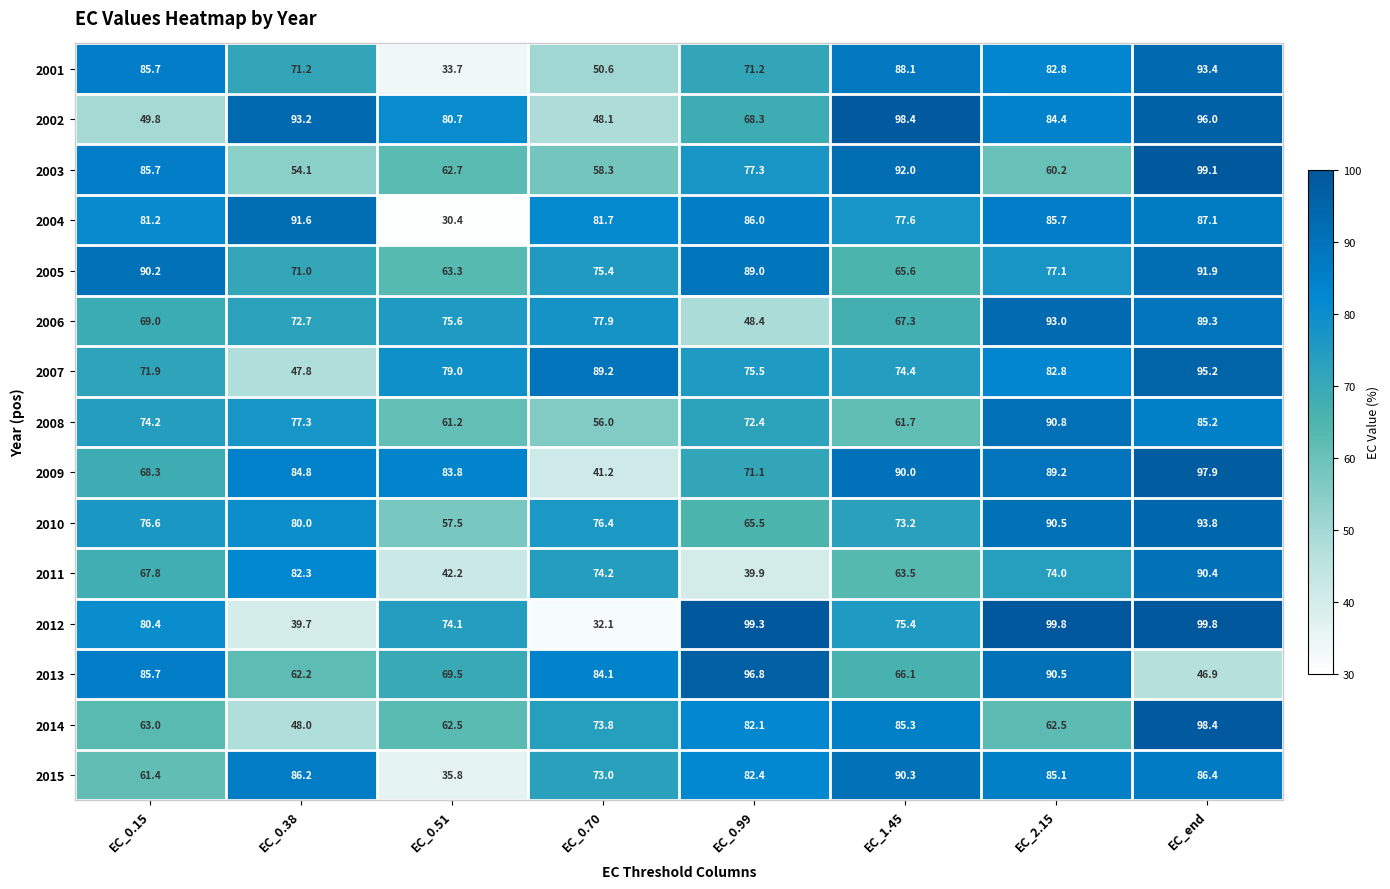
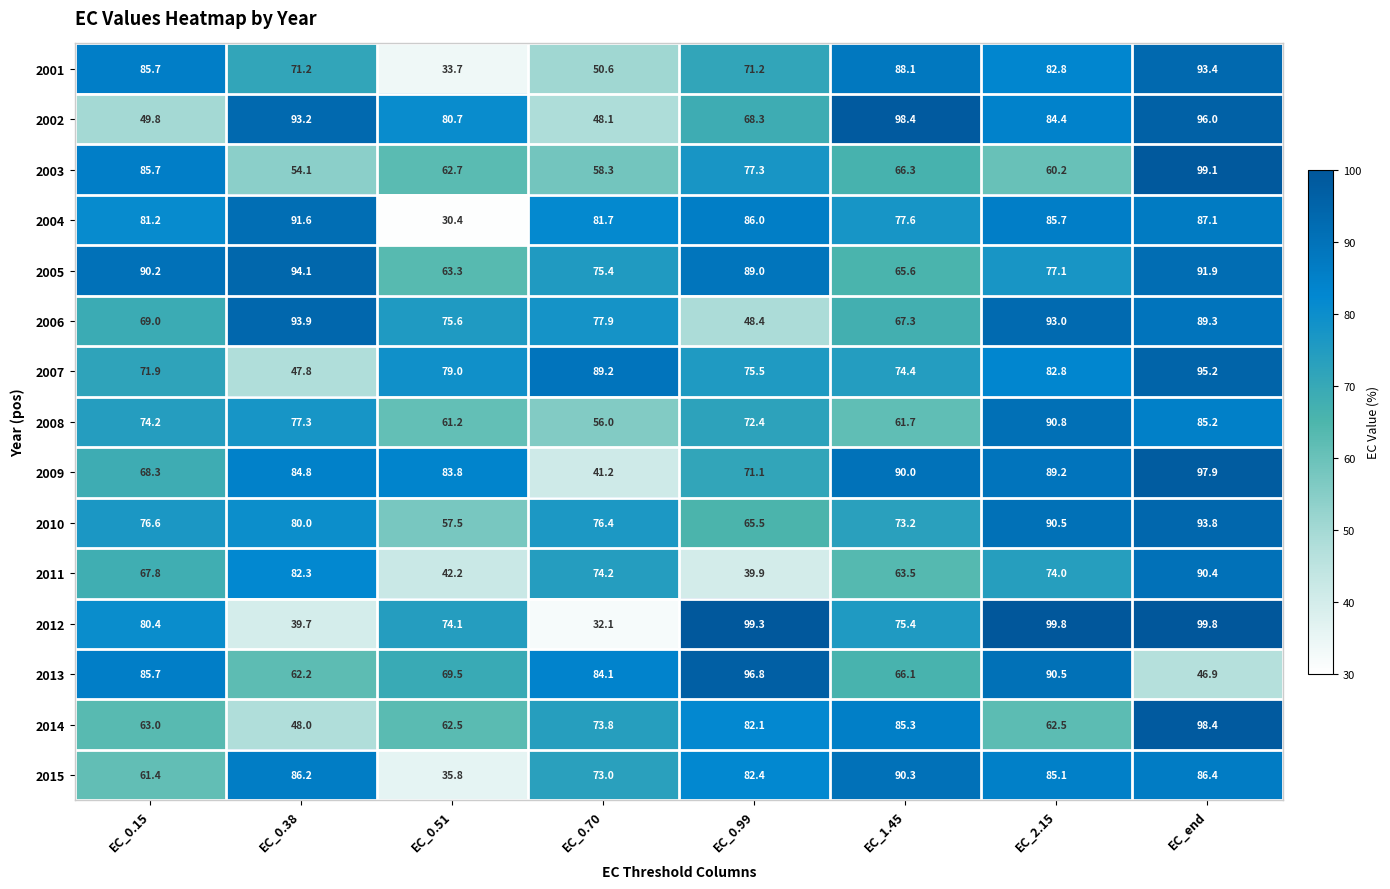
  {
    "2001": {
      "EC_0.15": 85.7,
      "EC_0.38": 71.2,
      "EC_0.51": 33.7,
      "EC_0.70": 50.6,
      "EC_0.99": 71.2,
      "EC_1.45": 88.1,
      "EC_2.15": 82.8,
      "EC_end": 93.4
    },
    "2002": {
      "EC_0.15": 49.8,
      "EC_0.38": 93.2,
      "EC_0.51": 80.7,
      "EC_0.70": 48.1,
      "EC_0.99": 68.3,
      "EC_1.45": 98.4,
      "EC_2.15": 84.4,
      "EC_end": 96.0
    },
    "2003": {
      "EC_0.15": 85.7,
      "EC_0.38": 54.1,
      "EC_0.51": 62.7,
      "EC_0.70": 58.3,
      "EC_0.99": 77.3,
-     "EC_1.45": 92.0,
+     "EC_1.45": 66.3,
      "EC_2.15": 60.2,
      "EC_end": 99.1
    },
    "2004": {
      "EC_0.15": 81.2,
      "EC_0.38": 91.6,
      "EC_0.51": 30.4,
      "EC_0.70": 81.7,
      "EC_0.99": 86.0,
      "EC_1.45": 77.6,
      "EC_2.15": 85.7,
      "EC_end": 87.1
    },
    "2005": {
      "EC_0.15": 90.2,
-     "EC_0.38": 71.0,
+     "EC_0.38": 94.1,
      "EC_0.51": 63.3,
      "EC_0.70": 75.4,
      "EC_0.99": 89.0,
      "EC_1.45": 65.6,
      "EC_2.15": 77.1,
      "EC_end": 91.9
    },
    "2006": {
      "EC_0.15": 69.0,
-     "EC_0.38": 72.7,
+     "EC_0.38": 93.9,
      "EC_0.51": 75.6,
      "EC_0.70": 77.9,
      "EC_0.99": 48.4,
      "EC_1.45": 67.3,
      "EC_2.15": 93.0,
      "EC_end": 89.3
    },
    "2007": {
      "EC_0.15": 71.9,
      "EC_0.38": 47.8,
      "EC_0.51": 79.0,
      "EC_0.70": 89.2,
      "EC_0.99": 75.5,
      "EC_1.45": 74.4,
      "EC_2.15": 82.8,
      "EC_end": 95.2
    },
    "2008": {
      "EC_0.15": 74.2,
      "EC_0.38": 77.3,
      "EC_0.51": 61.2,
      "EC_0.70": 56.0,
      "EC_0.99": 72.4,
      "EC_1.45": 61.7,
      "EC_2.15": 90.8,
      "EC_end": 85.2
    },
    "2009": {
      "EC_0.15": 68.3,
      "EC_0.38": 84.8,
      "EC_0.51": 83.8,
      "EC_0.70": 41.2,
      "EC_0.99": 71.1,
      "EC_1.45": 90.0,
      "EC_2.15": 89.2,
      "EC_end": 97.9
    },
    "2010": {
      "EC_0.15": 76.6,
      "EC_0.38": 80.0,
      "EC_0.51": 57.5,
      "EC_0.70": 76.4,
      "EC_0.99": 65.5,
      "EC_1.45": 73.2,
      "EC_2.15": 90.5,
      "EC_end": 93.8
    },
    "2011": {
      "EC_0.15": 67.8,
      "EC_0.38": 82.3,
      "EC_0.51": 42.2,
      "EC_0.70": 74.2,
      "EC_0.99": 39.9,
      "EC_1.45": 63.5,
      "EC_2.15": 74.0,
      "EC_end": 90.4
    },
    "2012": {
      "EC_0.15": 80.4,
      "EC_0.38": 39.7,
      "EC_0.51": 74.1,
      "EC_0.70": 32.1,
      "EC_0.99": 99.3,
      "EC_1.45": 75.4,
      "EC_2.15": 99.8,
      "EC_end": 99.8
    },
    "2013": {
      "EC_0.15": 85.7,
      "EC_0.38": 62.2,
      "EC_0.51": 69.5,
      "EC_0.70": 84.1,
      "EC_0.99": 96.8,
      "EC_1.45": 66.1,
      "EC_2.15": 90.5,
      "EC_end": 46.9
    },
    "2014": {
      "EC_0.15": 63.0,
      "EC_0.38": 48.0,
      "EC_0.51": 62.5,
      "EC_0.70": 73.8,
      "EC_0.99": 82.1,
      "EC_1.45": 85.3,
      "EC_2.15": 62.5,
      "EC_end": 98.4
    },
    "2015": {
      "EC_0.15": 61.4,
      "EC_0.38": 86.2,
      "EC_0.51": 35.8,
      "EC_0.70": 73.0,
      "EC_0.99": 82.4,
      "EC_1.45": 90.3,
      "EC_2.15": 85.1,
      "EC_end": 86.4
    }
  }
